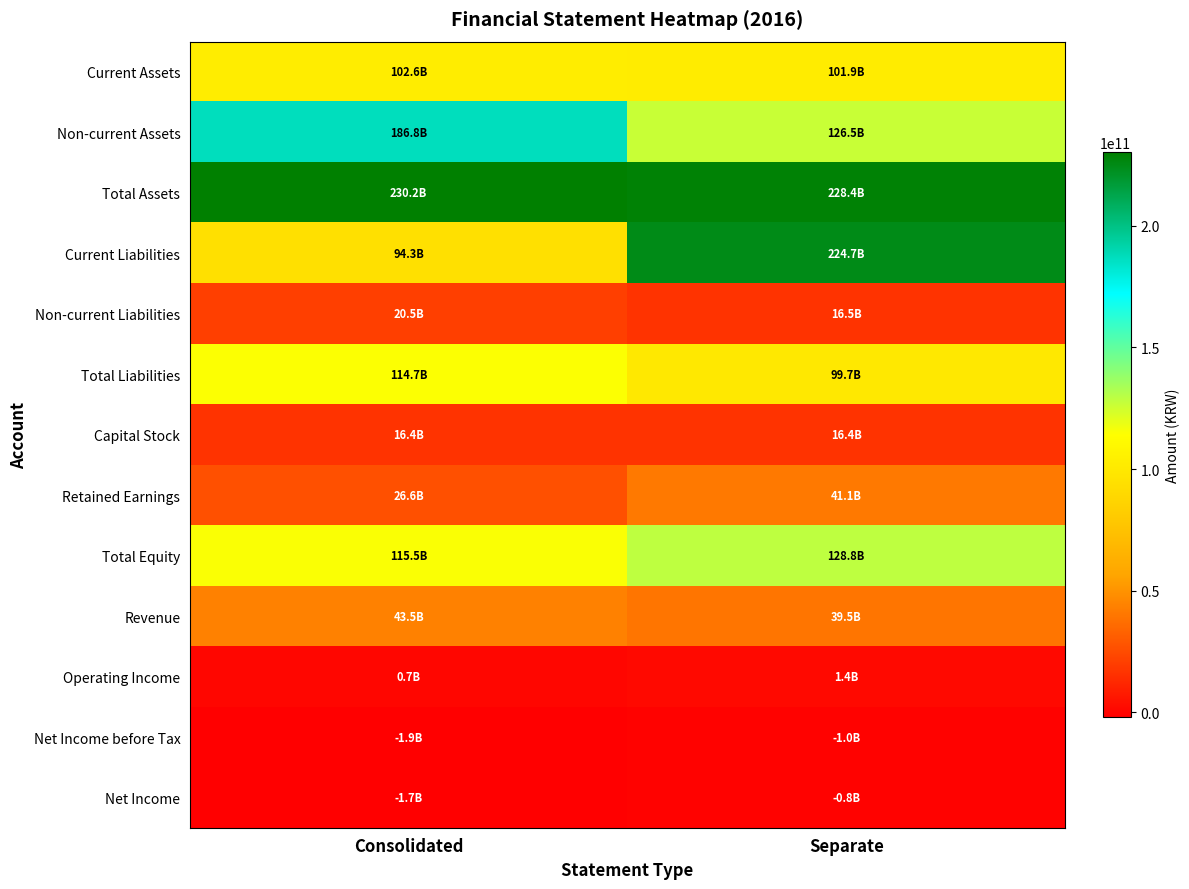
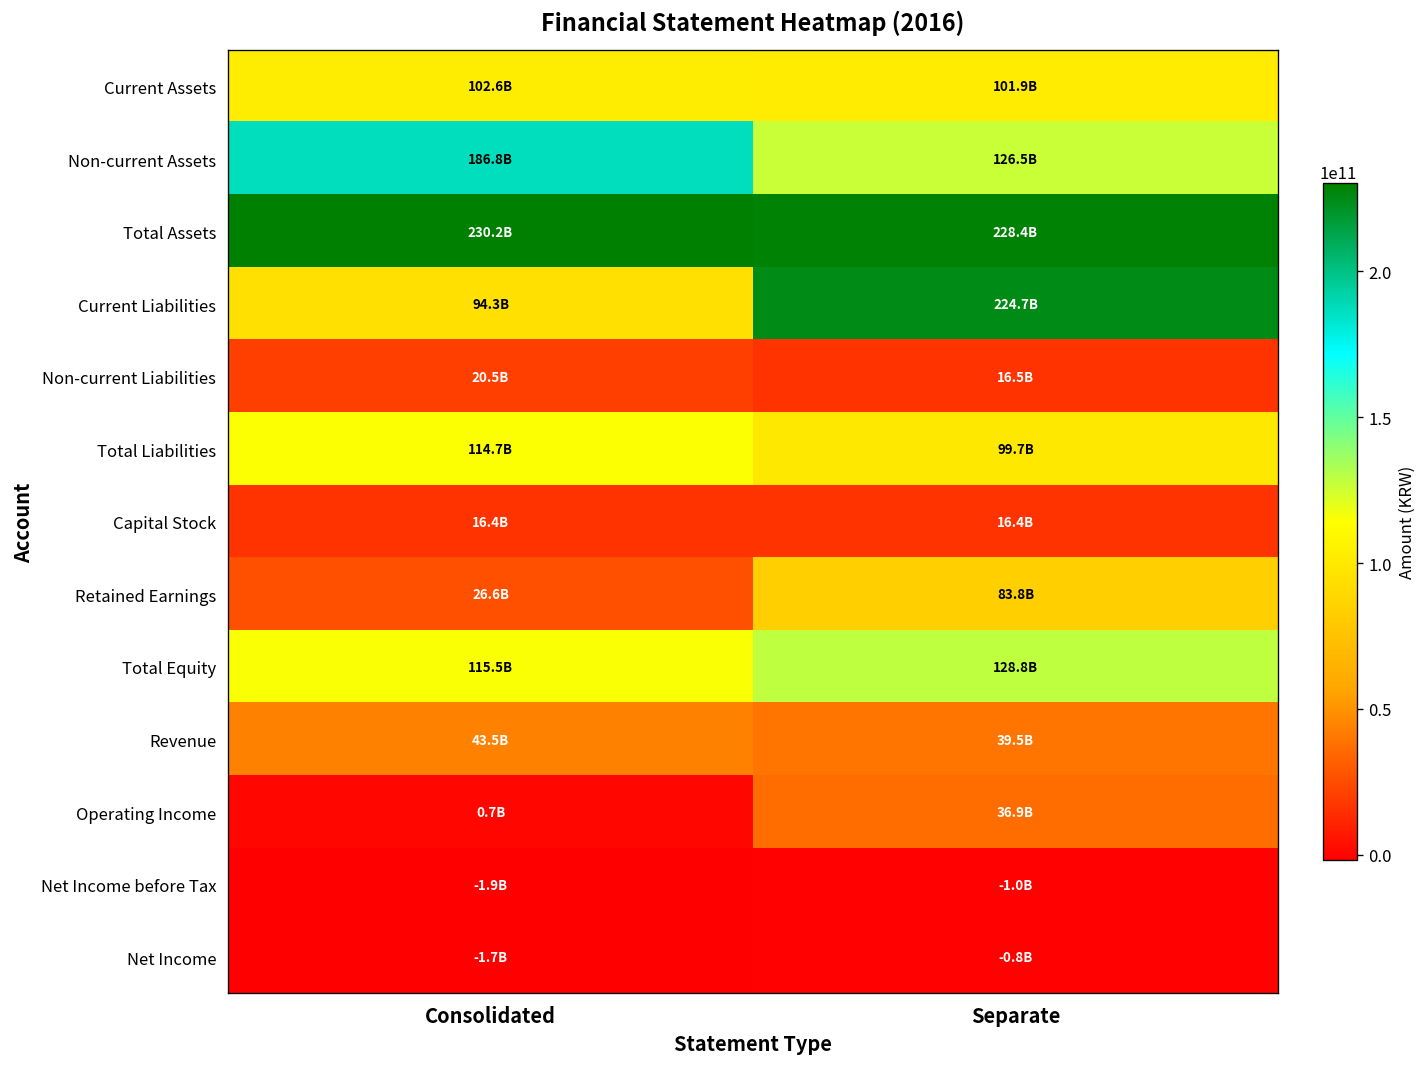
  {
    "Current Assets": {
      "Consolidated": "102.6B",
      "Separate": "101.9B"
    },
    "Non-current Assets": {
      "Consolidated": "186.8B",
      "Separate": "126.5B"
    },
    "Total Assets": {
      "Consolidated": "230.2B",
      "Separate": "228.4B"
    },
    "Current Liabilities": {
      "Consolidated": "94.3B",
      "Separate": "224.7B"
    },
    "Non-current Liabilities": {
      "Consolidated": "20.5B",
      "Separate": "16.5B"
    },
    "Total Liabilities": {
      "Consolidated": "114.7B",
      "Separate": "99.7B"
    },
    "Capital Stock": {
      "Consolidated": "16.4B",
      "Separate": "16.4B"
    },
    "Retained Earnings": {
      "Consolidated": "26.6B",
-     "Separate": "41.1B"
+     "Separate": "83.8B"
    },
    "Total Equity": {
      "Consolidated": "115.5B",
      "Separate": "128.8B"
    },
    "Revenue": {
      "Consolidated": "43.5B",
      "Separate": "39.5B"
    },
    "Operating Income": {
      "Consolidated": "0.7B",
-     "Separate": "1.4B"
+     "Separate": "36.9B"
    },
    "Net Income before Tax": {
      "Consolidated": "-1.9B",
      "Separate": "-1.0B"
    },
    "Net Income": {
      "Consolidated": "-1.7B",
      "Separate": "-0.8B"
    }
  }
